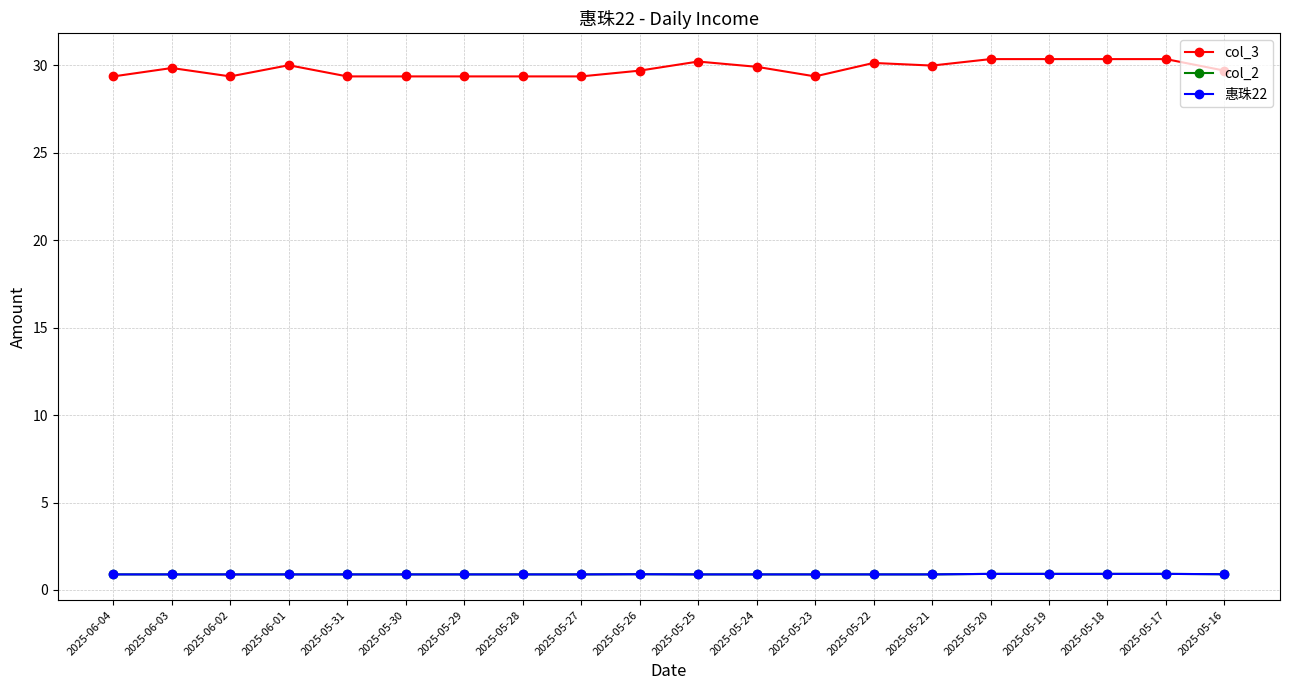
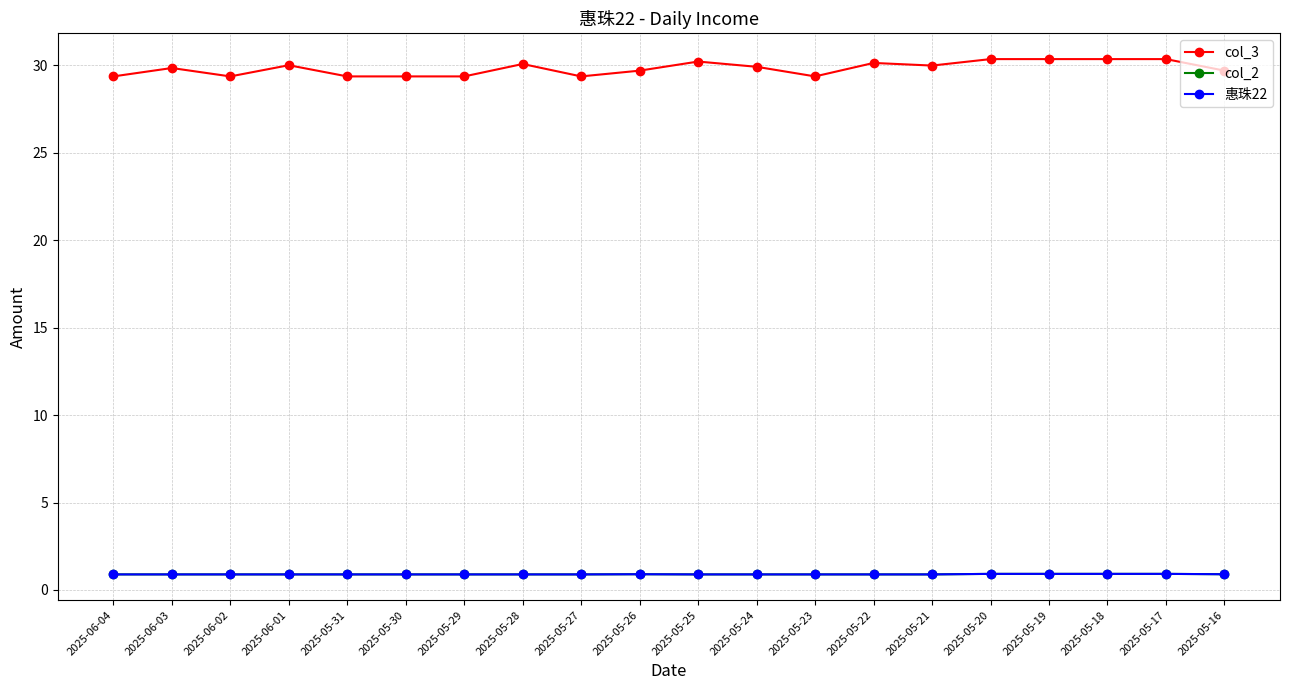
  {
    "col_3": {
      "2025-06-04": 29.4,
      "2025-06-03": 29.9,
      "2025-06-02": 29.4,
      "2025-06-01": 30.0,
      "2025-05-31": 29.4,
      "2025-05-30": 29.4,
      "2025-05-29": 29.4,
-     "2025-05-28": 29.4,
+     "2025-05-28": 30.1,
      "2025-05-27": 29.4,
      "2025-05-26": 29.7,
      "2025-05-25": 30.2,
      "2025-05-24": 29.9,
      "2025-05-23": 29.4,
      "2025-05-22": 30.1,
      "2025-05-21": 30.0,
      "2025-05-20": 30.4,
      "2025-05-19": 30.4,
      "2025-05-18": 30.4,
      "2025-05-17": 30.4
    },
    "惠珠22": {
      "2025-06-04": 0.9,
      "2025-06-03": 0.9,
      "2025-06-02": 0.9,
      "2025-06-01": 0.9,
      "2025-05-31": 0.9,
      "2025-05-30": 0.9,
      "2025-05-29": 0.9,
      "2025-05-28": 0.9,
      "2025-05-27": 0.9,
      "2025-05-26": 0.9,
      "2025-05-25": 0.9,
      "2025-05-24": 0.9,
      "2025-05-23": 0.9,
      "2025-05-22": 0.9,
      "2025-05-21": 0.9,
      "2025-05-20": 0.9,
      "2025-05-19": 0.9,
      "2025-05-18": 0.9,
      "2025-05-17": 0.9,
      "2025-05-16": 0.9
    }
  }
